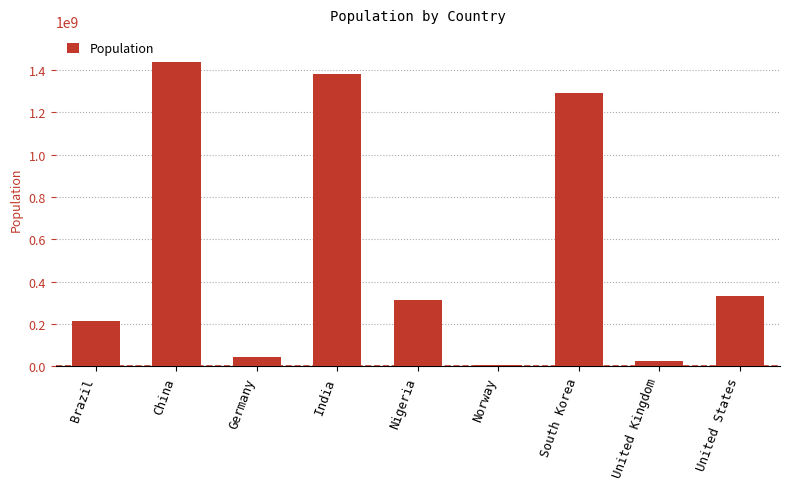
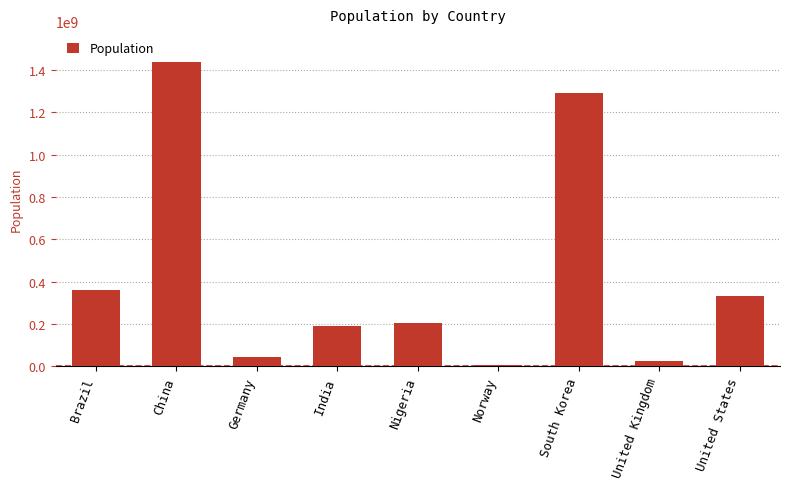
  {
-   "Brazil": 210000000,
+   "Brazil": 360000000,
    "China": 1440000000,
    "Germany": 40000000,
-   "India": 1380000000,
-   "Nigeria": 310000000,
+   "India": 190000000,
+   "Nigeria": 210000000,
    "South Korea": 1290000000,
    "United Kingdom": 30000000,
    "United States": 330000000
  }
